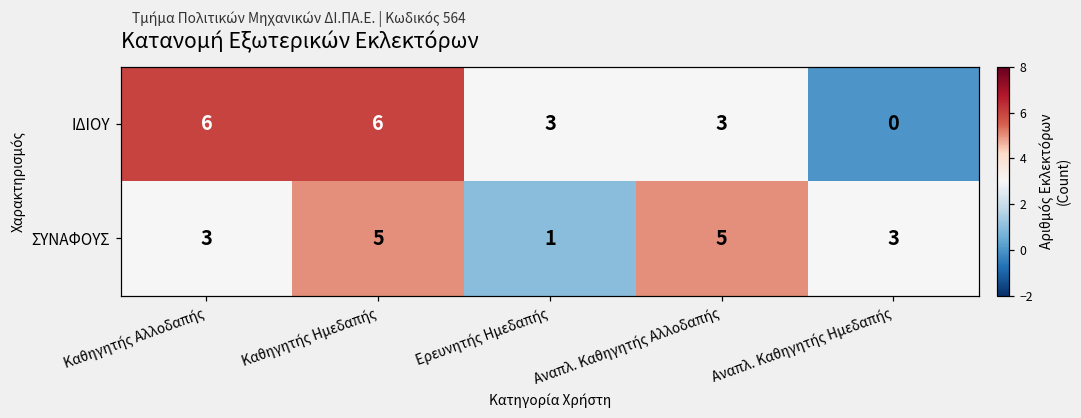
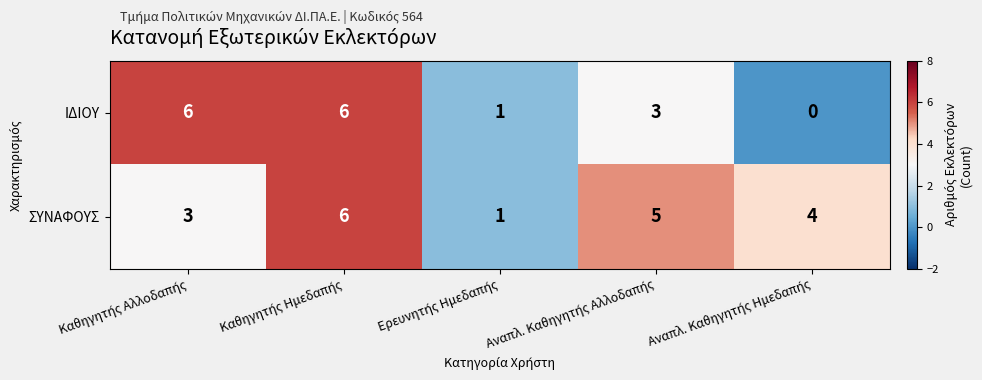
  {
    "ΙΔΙΟΥ": {
      "Καθηγητής Αλλοδαπής": 6,
      "Καθηγητής Ημεδαπής": 6,
-     "Ερευνητής Ημεδαπής": 3,
+     "Ερευνητής Ημεδαπής": 1,
      "Αναπλ. Καθηγητής Αλλοδαπής": 3,
      "Αναπλ. Καθηγητής Ημεδαπής": 0
    },
    "ΣΥΝΑΦΟΥΣ": {
      "Καθηγητής Αλλοδαπής": 3,
-     "Καθηγητής Ημεδαπής": 5,
+     "Καθηγητής Ημεδαπής": 6,
      "Ερευνητής Ημεδαπής": 1,
      "Αναπλ. Καθηγητής Αλλοδαπής": 5,
-     "Αναπλ. Καθηγητής Ημεδαπής": 3
+     "Αναπλ. Καθηγητής Ημεδαπής": 4
    }
  }
